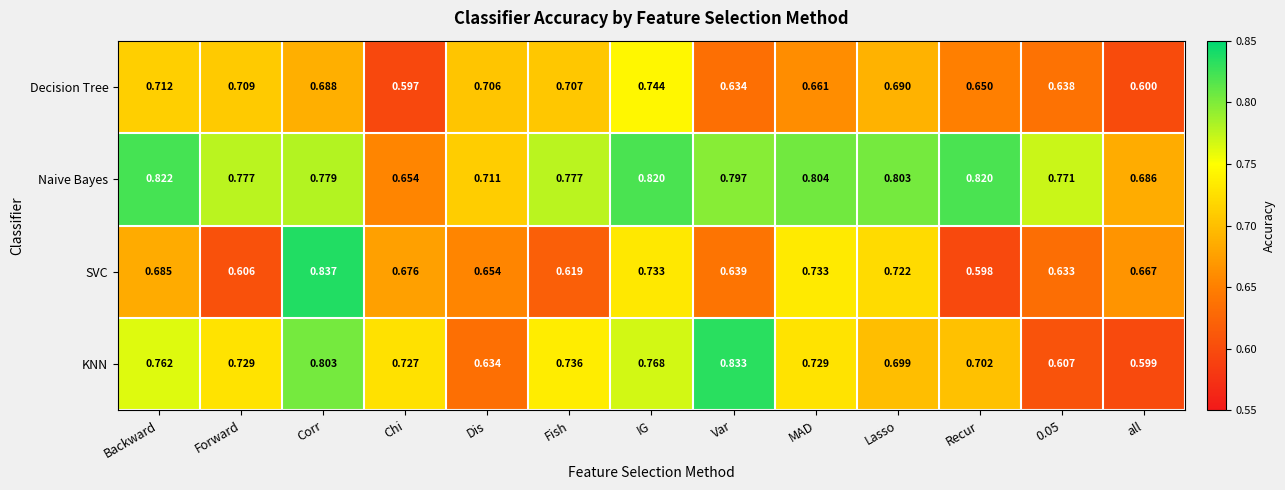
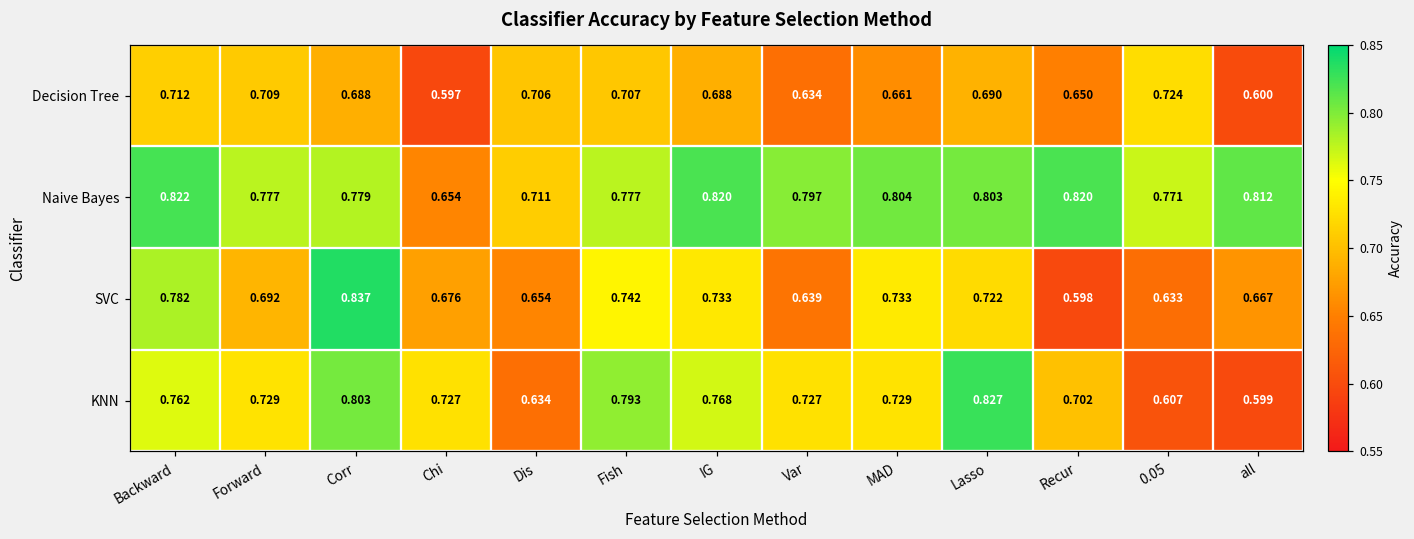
  {
    "Decision Tree": {
      "Backward": 0.712,
      "Forward": 0.709,
      "Corr": 0.688,
      "Chi": 0.597,
      "Dis": 0.706,
      "Fish": 0.707,
-     "IG": 0.744,
+     "IG": 0.688,
      "Var": 0.634,
      "MAD": 0.661,
      "Lasso": 0.690,
      "Recur": 0.650,
-     "0.05": 0.638,
+     "0.05": 0.724,
      "all": 0.600
    },
    "Naive Bayes": {
      "Backward": 0.822,
      "Forward": 0.777,
      "Corr": 0.779,
      "Chi": 0.654,
      "Dis": 0.711,
      "Fish": 0.777,
      "IG": 0.820,
      "Var": 0.797,
      "MAD": 0.804,
      "Lasso": 0.803,
      "Recur": 0.820,
      "0.05": 0.771,
-     "all": 0.686
+     "all": 0.812
    },
    "SVC": {
-     "Backward": 0.685,
-     "Forward": 0.606,
+     "Backward": 0.782,
+     "Forward": 0.692,
      "Corr": 0.837,
      "Chi": 0.676,
      "Dis": 0.654,
-     "Fish": 0.619,
+     "Fish": 0.742,
      "IG": 0.733,
      "Var": 0.639,
      "MAD": 0.733,
      "Lasso": 0.722,
      "Recur": 0.598,
      "0.05": 0.633,
      "all": 0.667
    },
    "KNN": {
      "Backward": 0.762,
      "Forward": 0.729,
      "Corr": 0.803,
      "Chi": 0.727,
      "Dis": 0.634,
-     "Fish": 0.736,
+     "Fish": 0.793,
      "IG": 0.768,
-     "Var": 0.833,
+     "Var": 0.727,
      "MAD": 0.729,
-     "Lasso": 0.699,
+     "Lasso": 0.827,
      "Recur": 0.702,
      "0.05": 0.607,
      "all": 0.599
    }
  }
